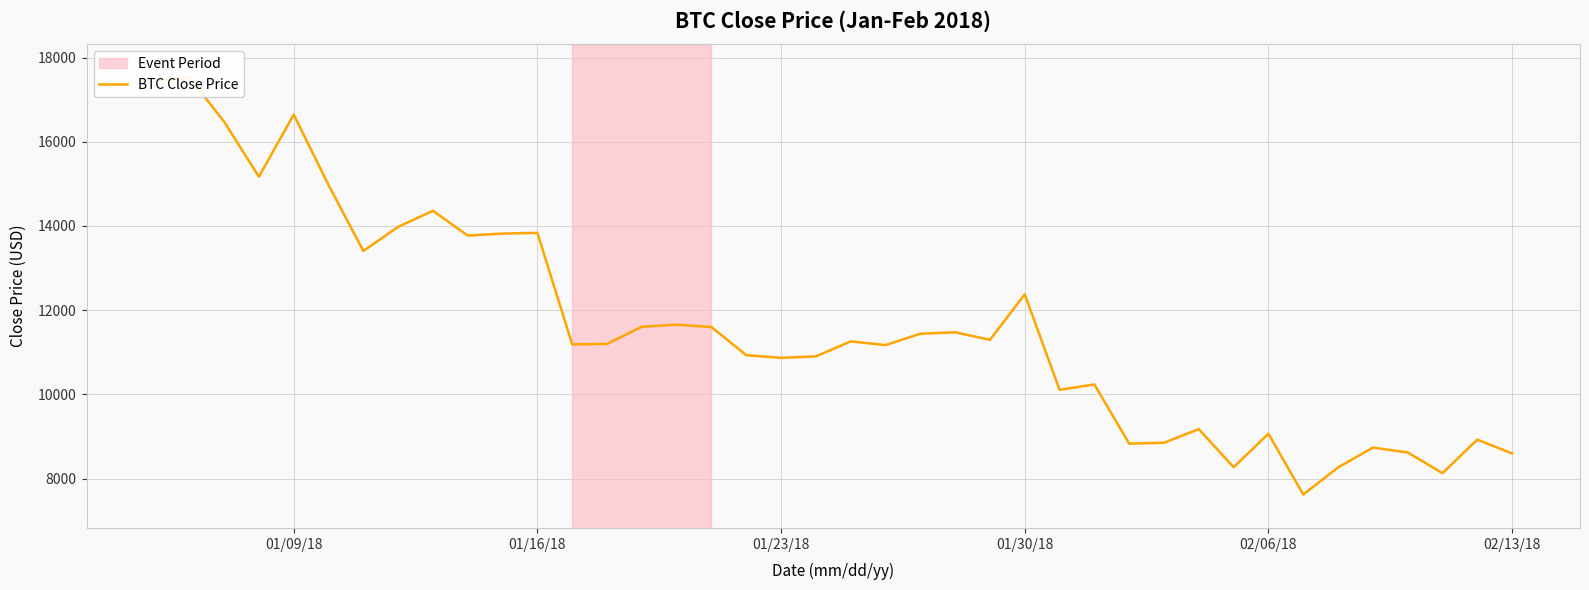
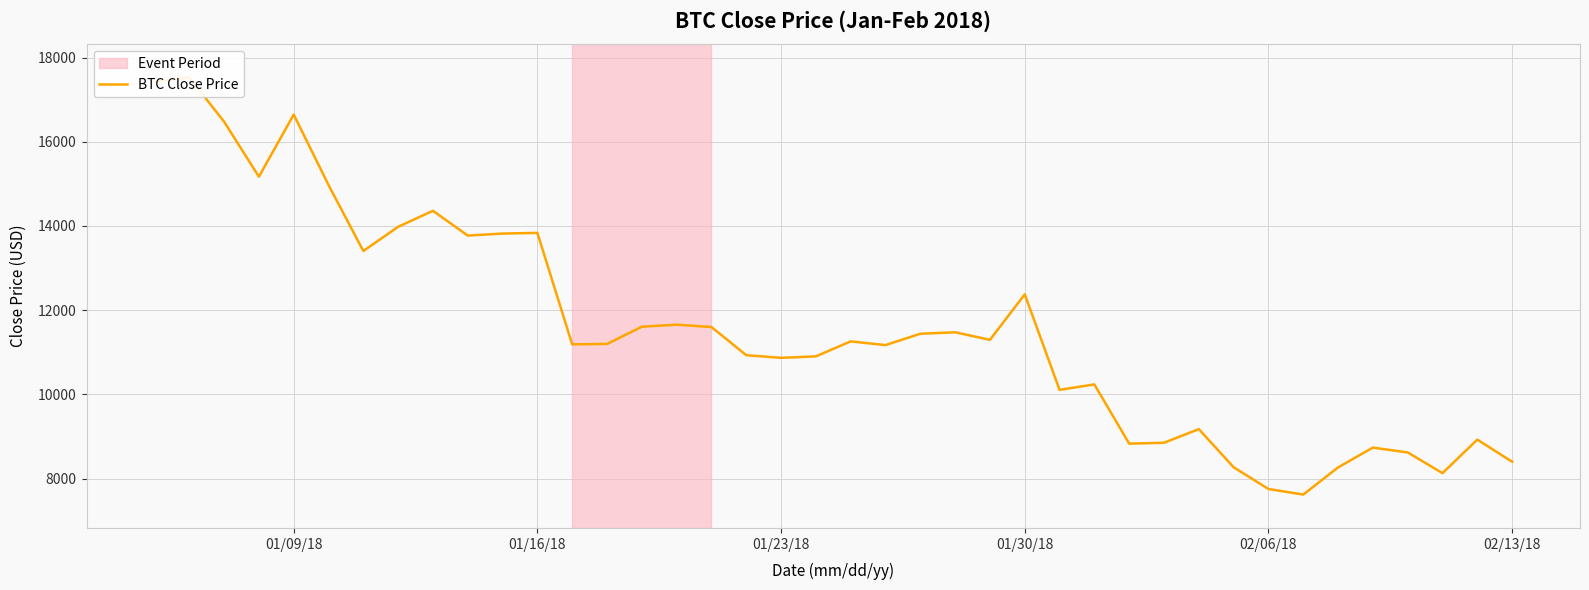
  {
    "01/09/18": 16600,
    "01/16/18": 13800,
    "01/23/18": 10900,
    "01/30/18": 12400,
-   "02/06/18": 9100,
-   "02/13/18": 8600
+   "02/06/18": 7800,
+   "02/13/18": 8400
  }
